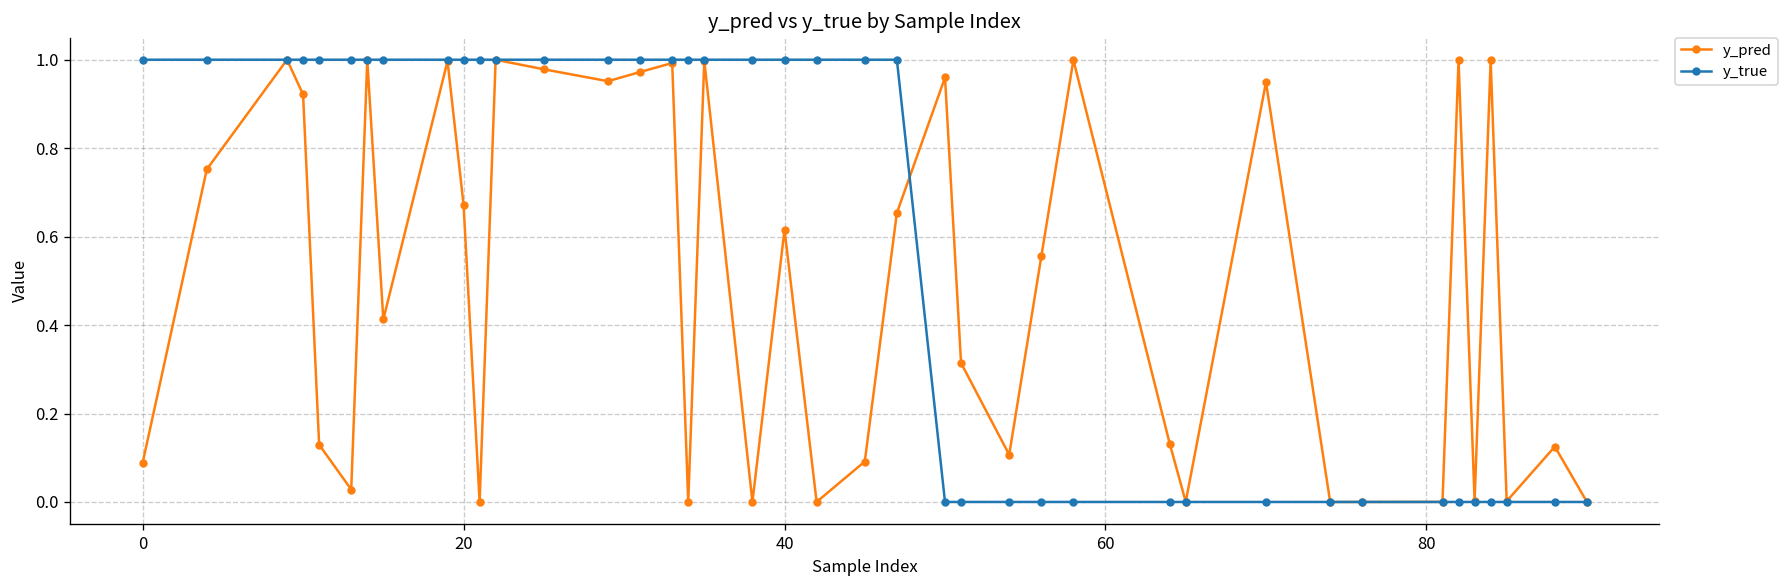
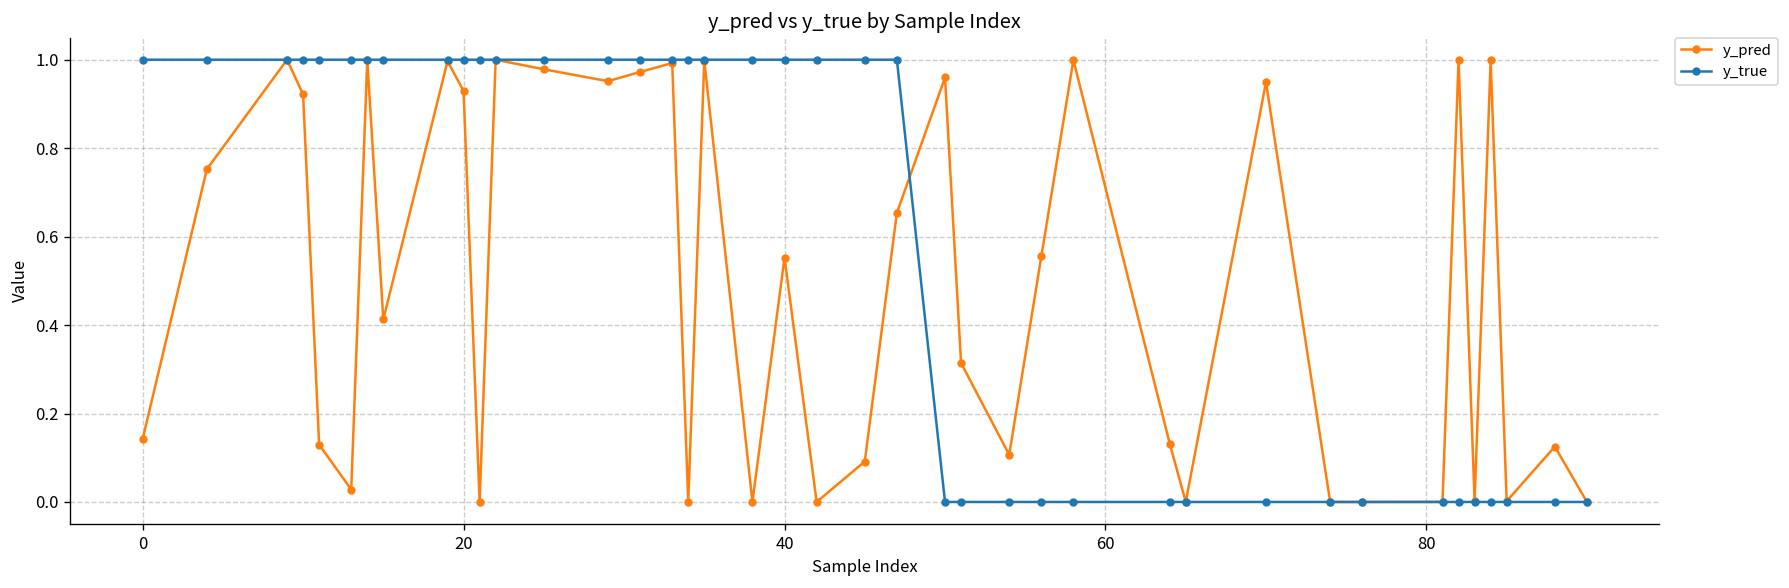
  {
    "y_pred": {
-     "0": 0.09,
-     "20": 0.67,
-     "40": 0.62
+     "0": 0.14,
+     "20": 0.93,
+     "40": 0.55
    },
    "y_true": {
      "0": 1.00,
      "20": 1.00,
      "40": 1.00
    }
  }
